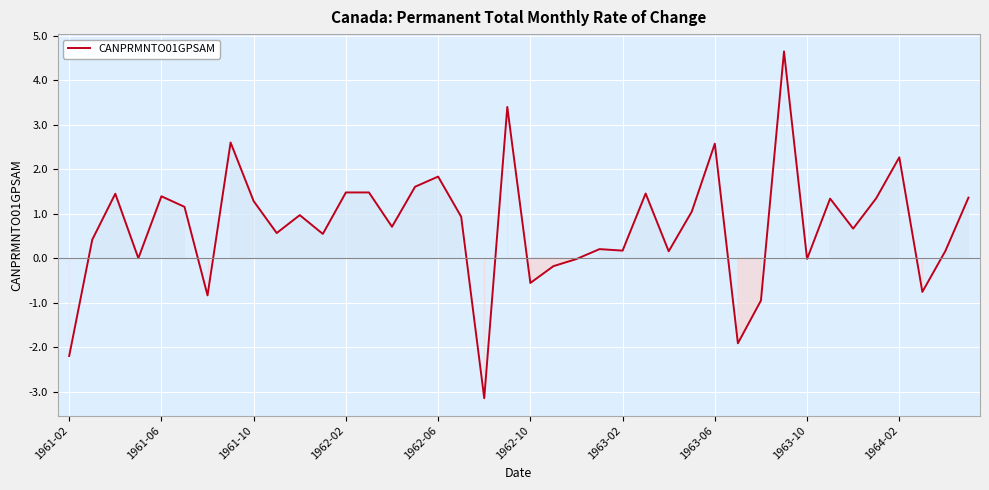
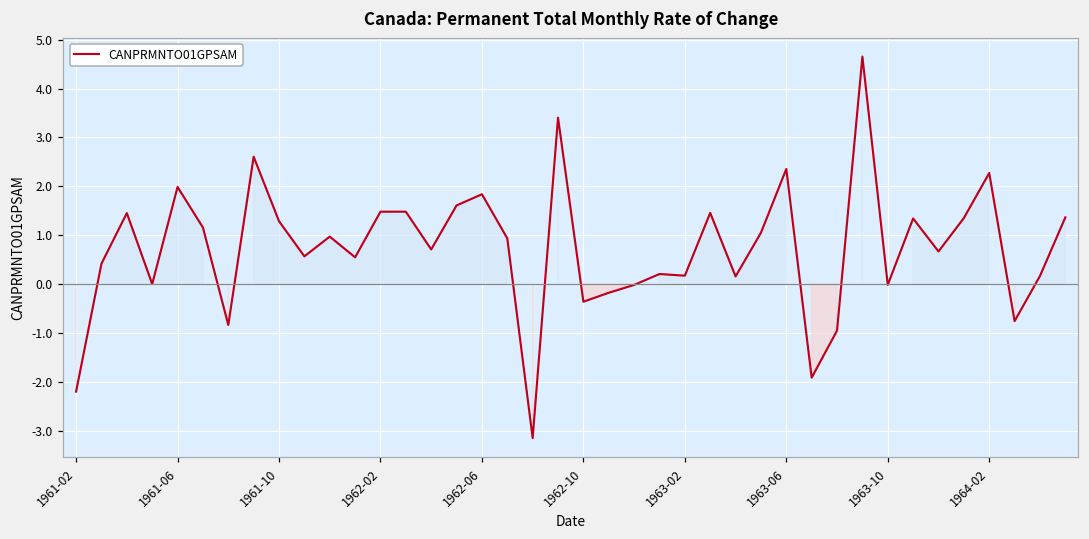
  {
    "1961-02": -2.2,
-   "1961-06": 1.4,
+   "1961-06": 2.0,
    "1961-10": 1.3,
    "1962-02": 1.5,
    "1962-06": 1.8,
-   "1962-10": -0.6,
+   "1962-10": -0.4,
    "1963-02": 0.2,
-   "1963-06": 2.6,
+   "1963-06": 2.4,
    "1963-10": 0.0,
    "1964-02": 2.3
  }
